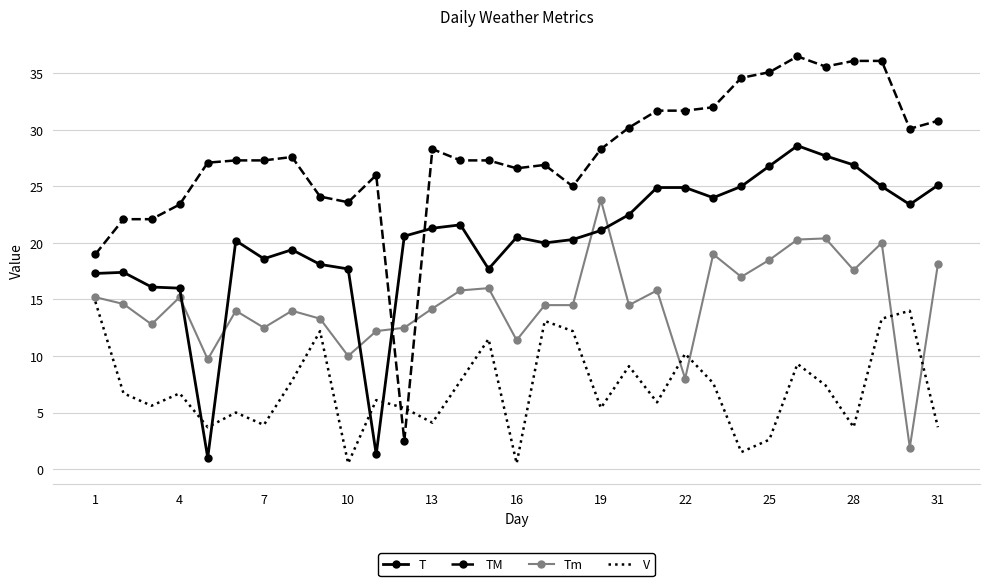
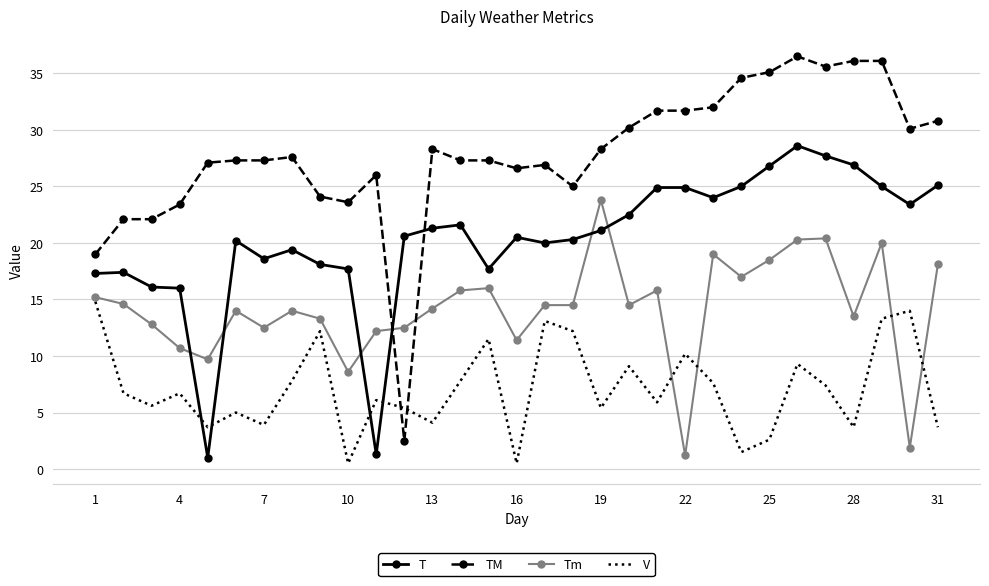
  {
    "Tm": {
      "1": 15.2,
-     "4": 15.2,
+     "4": 10.7,
      "7": 12.5,
-     "10": 10.0,
+     "10": 8.6,
      "13": 14.2,
      "16": 11.4,
      "19": 23.8,
-     "22": 8.0,
+     "22": 1.2,
      "25": 18.5,
-     "28": 17.6,
+     "28": 13.5,
      "31": 18.1
    }
  }
